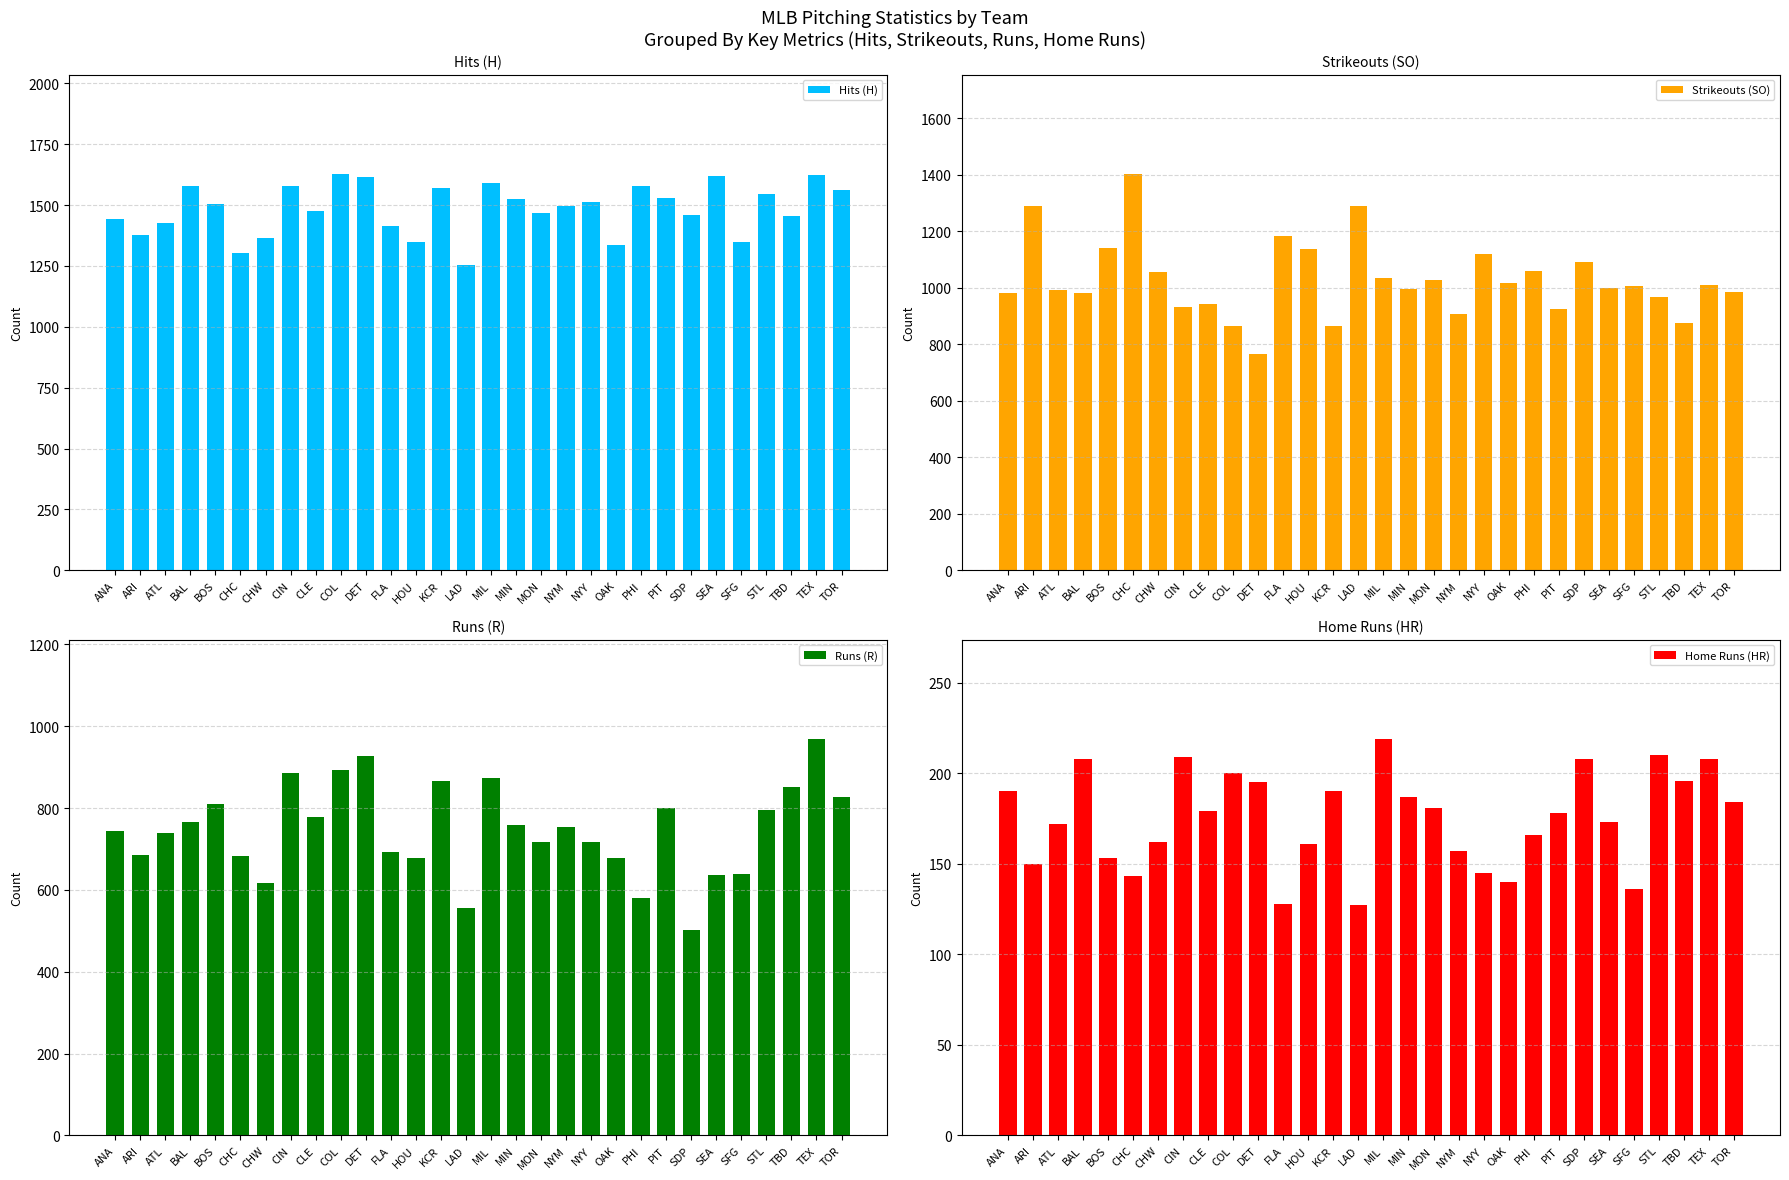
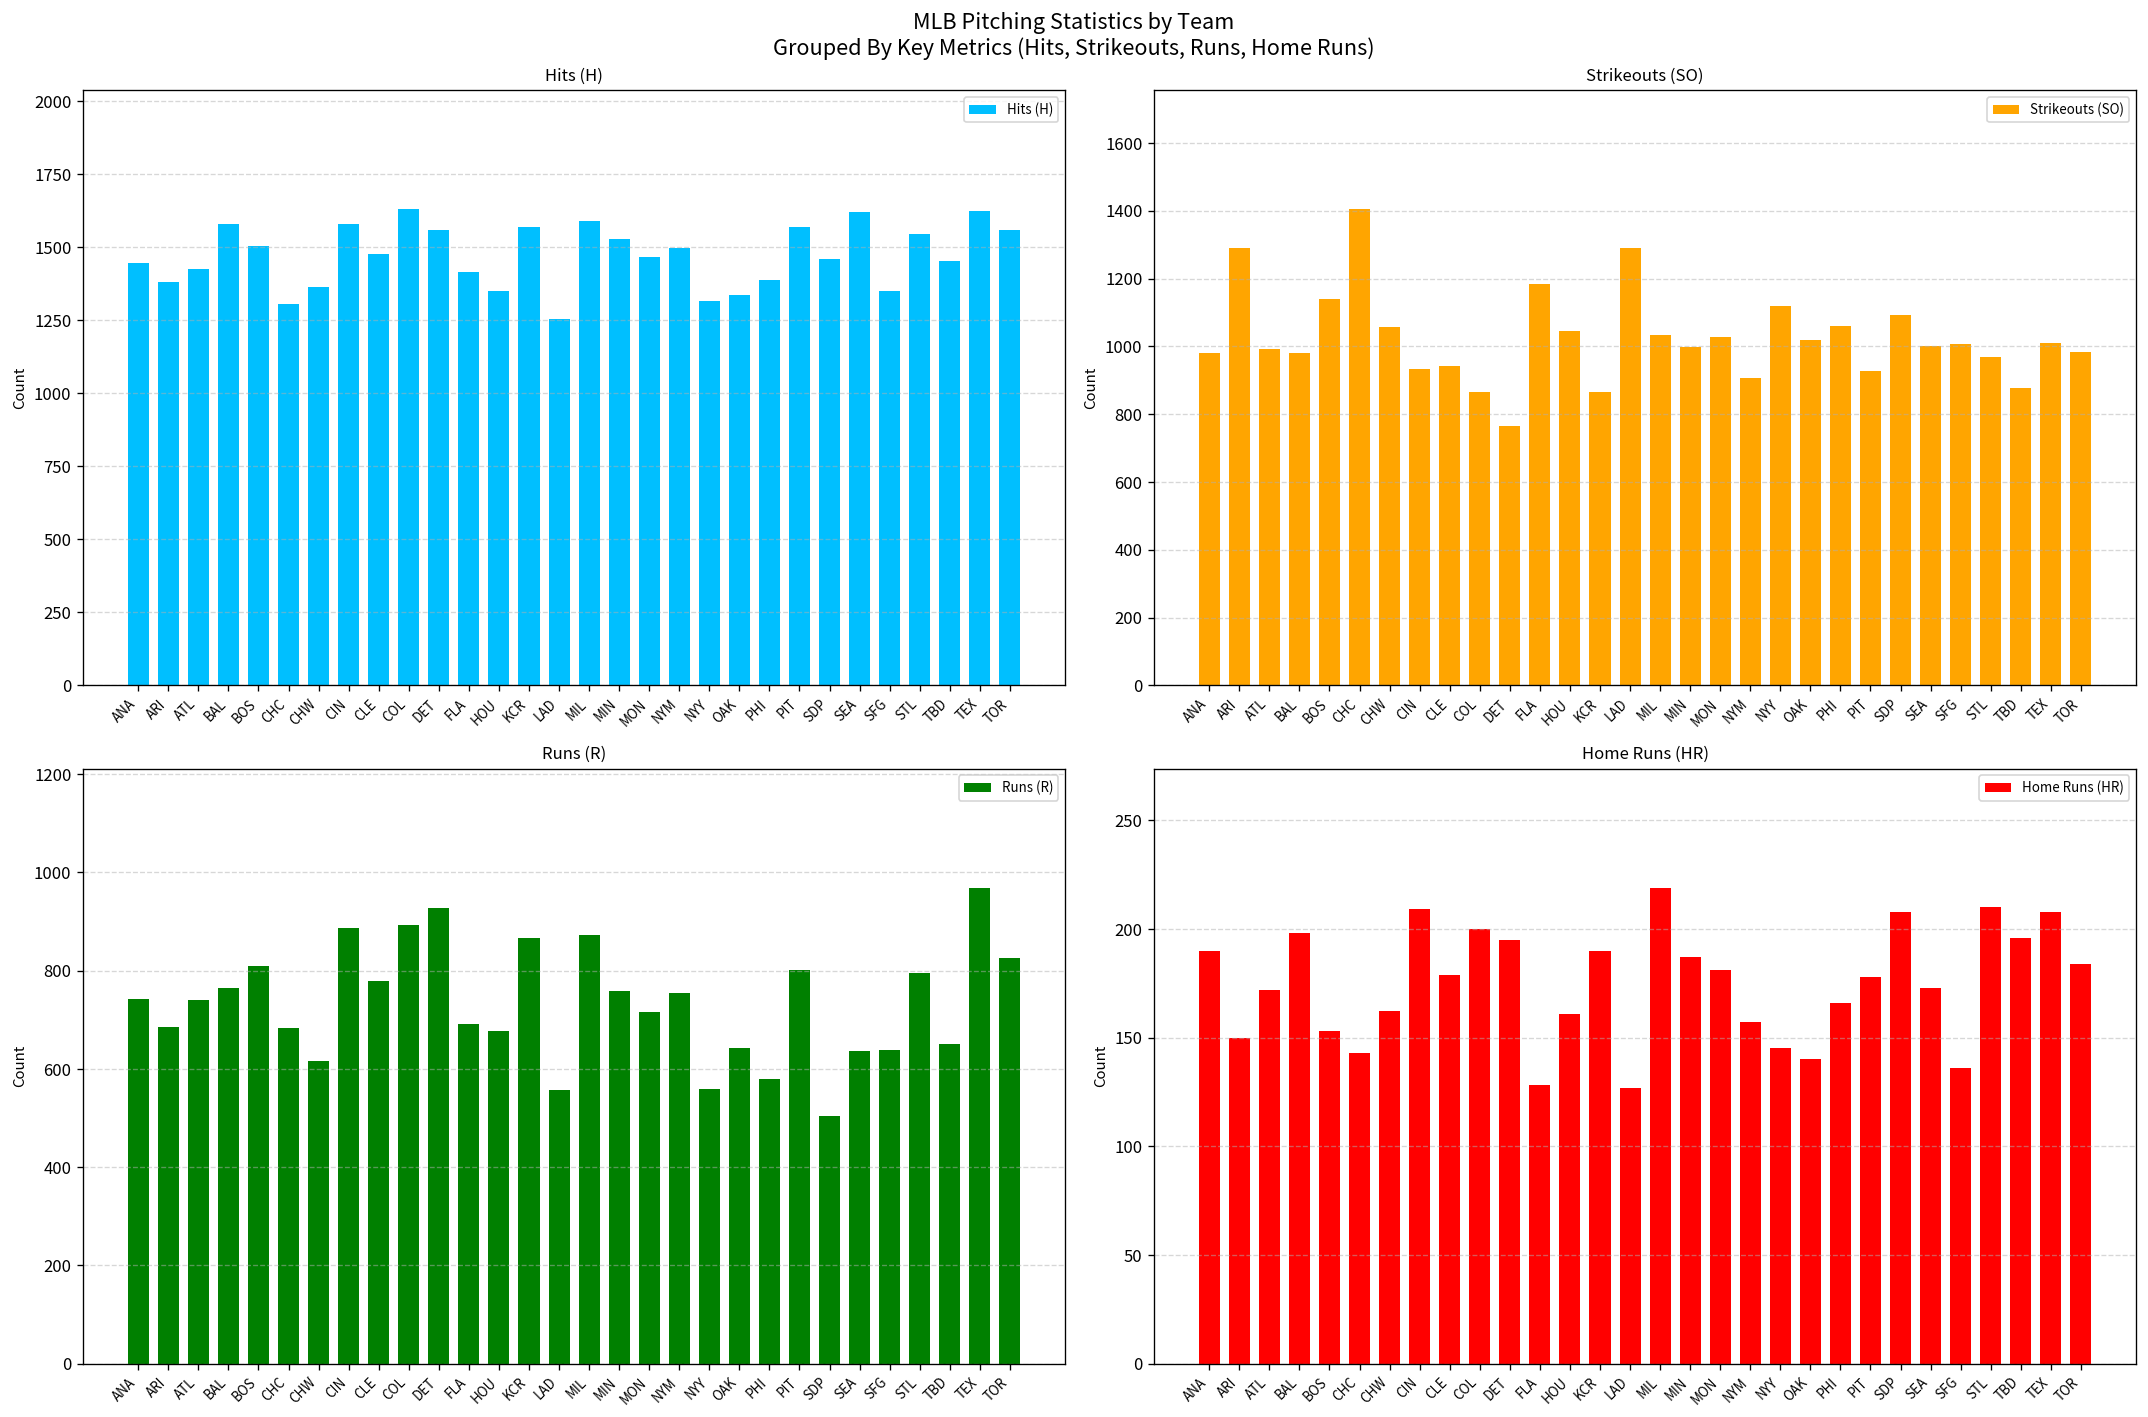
  {
    "Hits (H)": {
      "ANA": 1440,
      "ARI": 1380,
      "ATL": 1430,
      "BAL": 1580,
      "BOS": 1500,
      "CHC": 1300,
      "CHW": 1360,
      "CIN": 1580,
      "CLE": 1480,
      "COL": 1630,
-     "DET": 1620,
+     "DET": 1560,
      "FLA": 1420,
      "HOU": 1350,
      "KCR": 1570,
      "LAD": 1250,
      "MIL": 1590,
      "MIN": 1530,
      "MON": 1470,
      "NYM": 1500,
-     "NYY": 1510,
+     "NYY": 1320,
      "OAK": 1340,
-     "PHI": 1580,
-     "PIT": 1530,
+     "PHI": 1390,
+     "PIT": 1570,
      "SDP": 1460,
      "SEA": 1620,
      "SFG": 1350,
      "STL": 1540,
      "TBD": 1450,
      "TEX": 1630,
      "TOR": 1560
    },
    "Strikeouts (SO)": {
      "ANA": 980,
      "ARI": 1290,
      "ATL": 990,
      "BAL": 980,
      "BOS": 1140,
      "CHC": 1400,
      "CHW": 1060,
      "CIN": 930,
      "CLE": 940,
      "COL": 870,
      "DET": 760,
      "FLA": 1190,
-     "HOU": 1140,
+     "HOU": 1050,
      "KCR": 870,
      "LAD": 1290,
      "MIL": 1030,
      "MIN": 1000,
      "MON": 1030,
      "NYM": 910,
      "NYY": 1120,
      "OAK": 1020,
      "PHI": 1060,
      "PIT": 930,
      "SDP": 1090,
      "SEA": 1000,
      "SFG": 1010,
      "STL": 970,
      "TBD": 880,
      "TEX": 1010,
      "TOR": 980
    },
    "Runs (R)": {
      "ANA": 740,
      "ARI": 690,
      "ATL": 740,
      "BAL": 770,
      "BOS": 810,
      "CHC": 680,
      "CHW": 620,
      "CIN": 890,
      "CLE": 780,
      "COL": 890,
      "DET": 930,
      "FLA": 690,
      "HOU": 680,
      "KCR": 870,
      "LAD": 560,
      "MIL": 870,
      "MIN": 760,
      "MON": 720,
      "NYM": 750,
-     "NYY": 720,
-     "OAK": 680,
+     "NYY": 560,
+     "OAK": 640,
      "PHI": 580,
      "PIT": 800,
      "SDP": 500,
      "SEA": 640,
      "SFG": 640,
      "STL": 800,
-     "TBD": 850,
+     "TBD": 650,
      "TEX": 970,
      "TOR": 830
    },
    "Home Runs (HR)": {
      "ANA": 190,
      "ARI": 150,
      "ATL": 172,
-     "BAL": 208,
+     "BAL": 198,
      "BOS": 153,
      "CHC": 143,
      "CHW": 162,
      "CIN": 209,
      "CLE": 179,
      "COL": 200,
      "DET": 195,
      "FLA": 128,
      "HOU": 161,
      "KCR": 190,
      "LAD": 127,
      "MIL": 219,
      "MIN": 187,
      "MON": 181,
      "NYM": 157,
      "NYY": 145,
      "OAK": 140,
      "PHI": 166,
      "PIT": 178,
      "SDP": 208,
      "SEA": 173,
      "SFG": 136,
      "STL": 210,
      "TBD": 196,
      "TEX": 208,
      "TOR": 184
    }
  }
